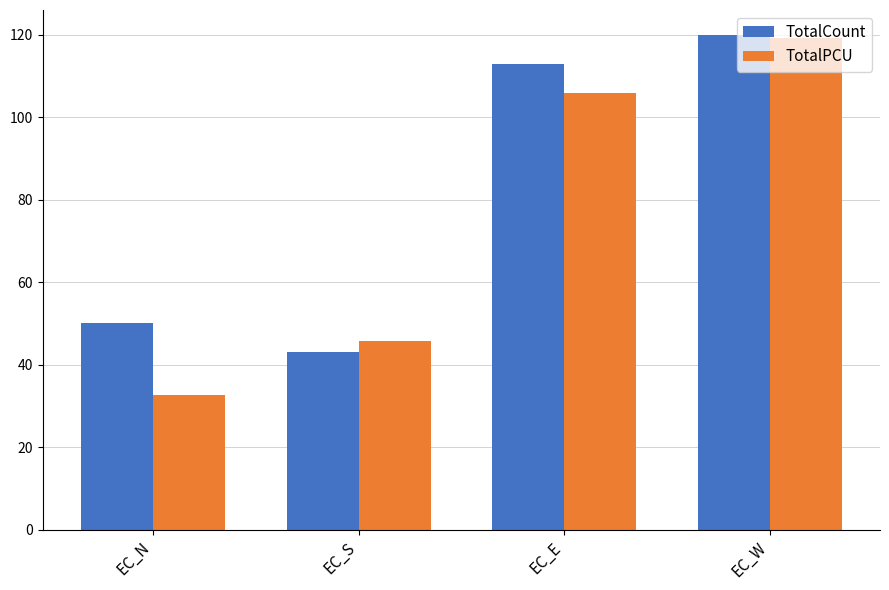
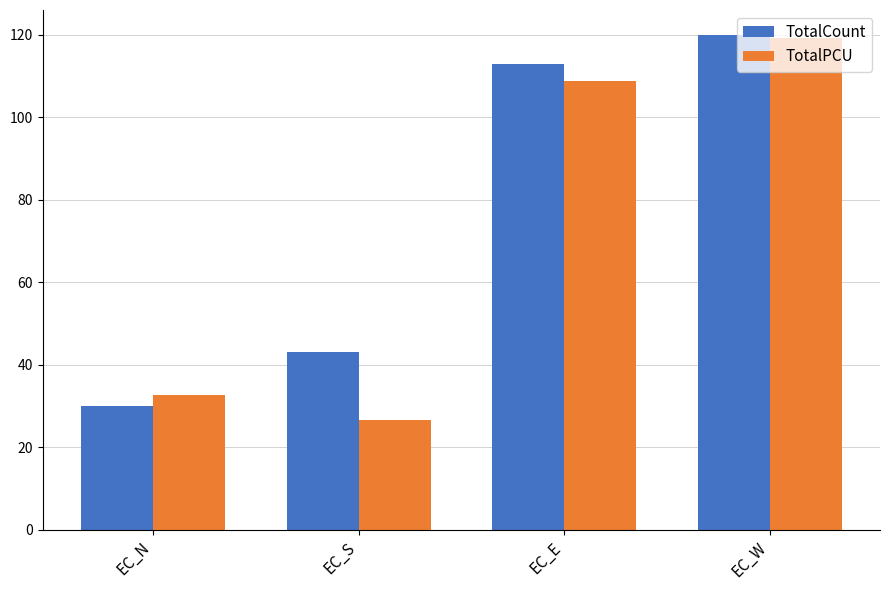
  {
    "TotalCount": {
-     "EC_N": 50,
+     "EC_N": 30,
      "EC_S": 43,
      "EC_E": 113,
      "EC_W": 120
    },
    "TotalPCU": {
      "EC_N": 33,
-     "EC_S": 46,
-     "EC_E": 106
+     "EC_S": 27,
+     "EC_E": 109
    }
  }
